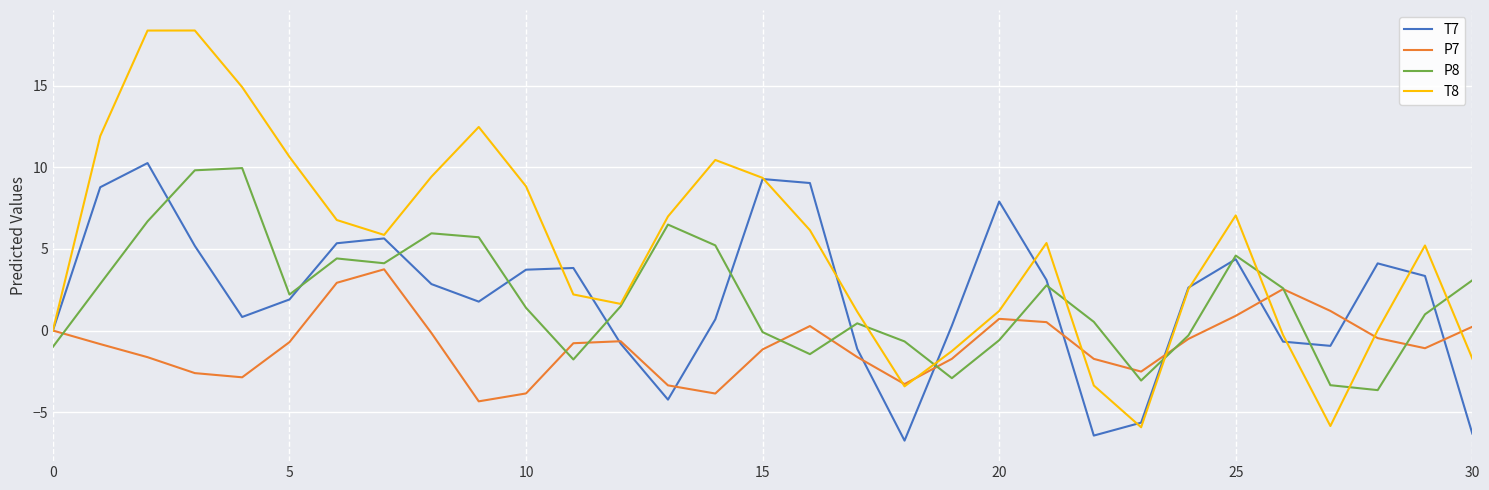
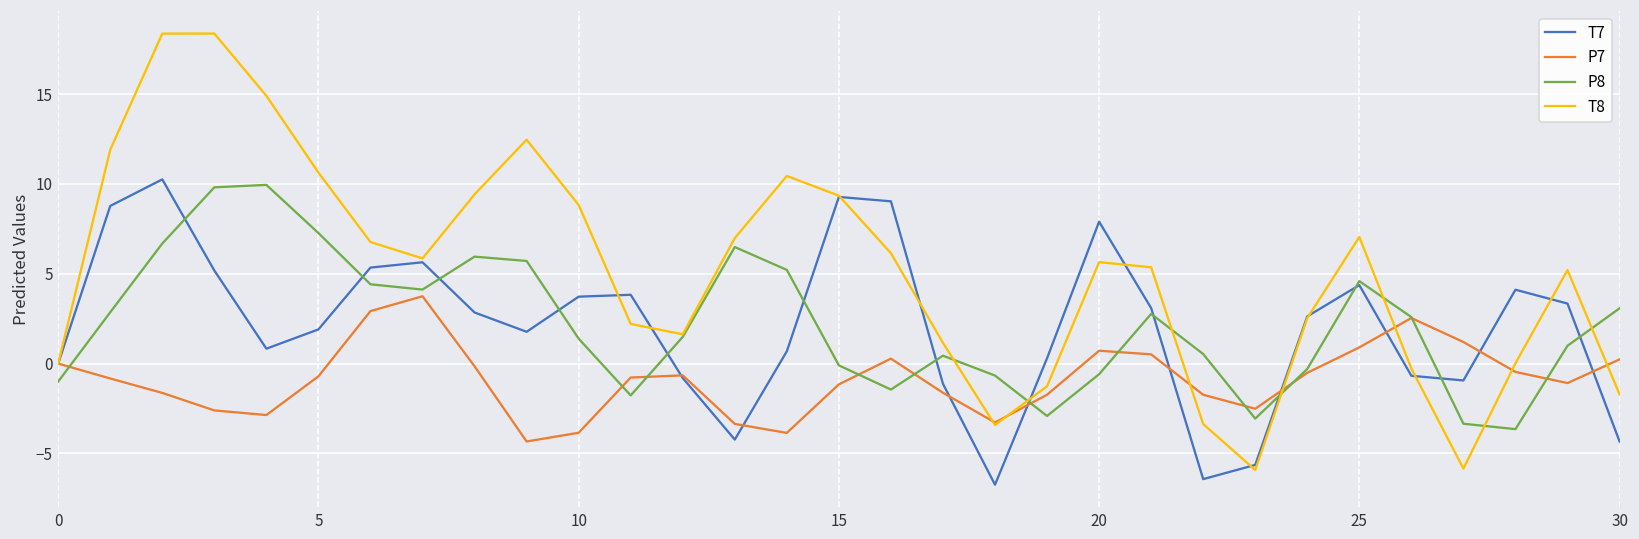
  {
    "T7": {
      "5": 1.9,
      "10": 3.7,
      "20": 7.9,
      "25": 4.4,
-     "30": -6.3
+     "30": -4.3
    },
    "P7": {
      "5": -0.7,
      "10": -3.9,
      "15": -1.2,
      "20": 0.7,
      "25": 0.9,
      "30": 0.2
    },
    "P8": {
      "0": -1.0,
-     "5": 2.2,
+     "5": 7.3,
      "10": 1.4,
      "15": -0.1,
      "20": -0.6,
      "25": 4.6,
      "30": 3.1
    },
    "T8": {
      "5": 10.6,
      "10": 8.8,
-     "20": 1.2,
+     "20": 5.6,
      "25": 7.1,
      "30": -1.7
    }
  }
